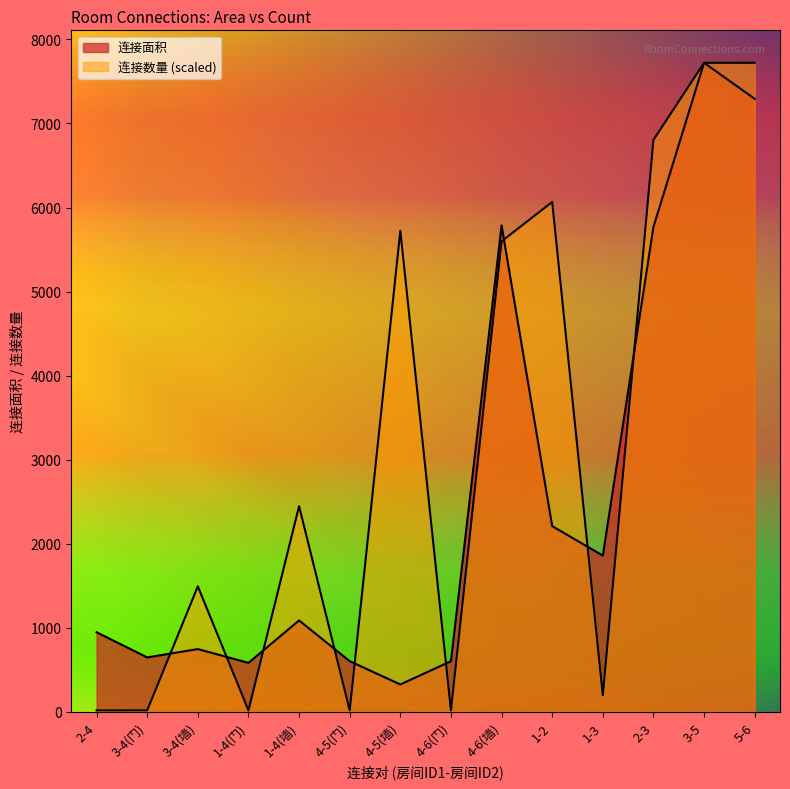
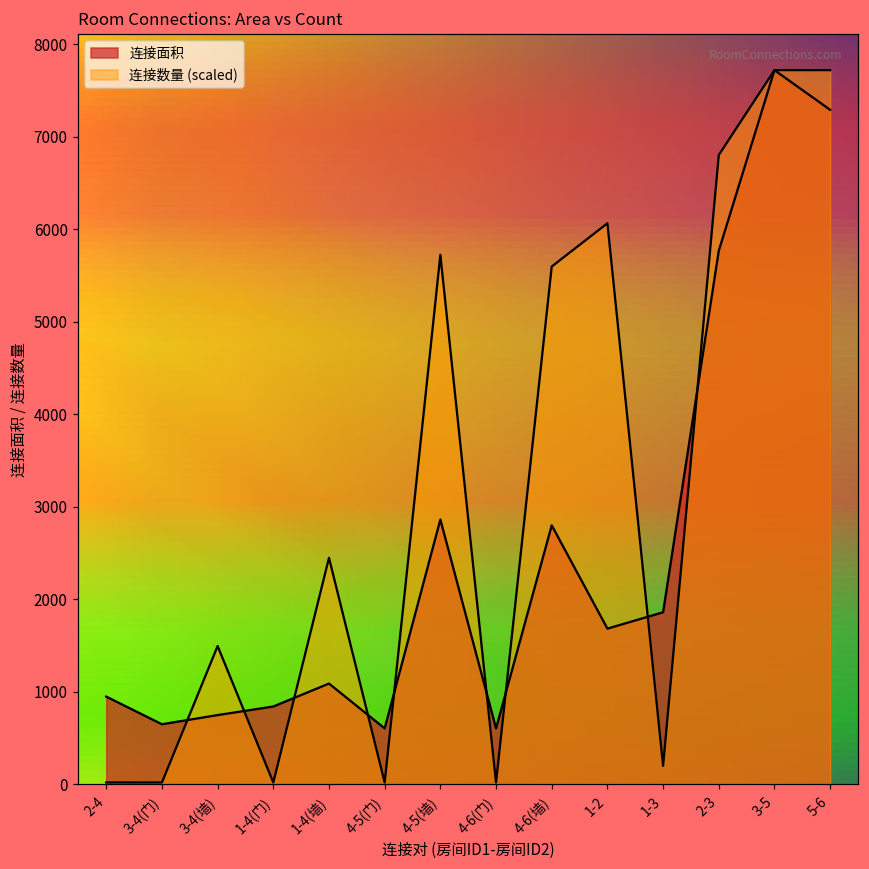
  {
    "连接面积": {
      "2-4": 900,
      "3-4(门)": 600,
      "3-4(墙)": 700,
-     "1-4(门)": 600,
+     "1-4(门)": 800,
      "1-4(墙)": 1100,
      "4-5(门)": 600,
-     "4-5(墙)": 300,
+     "4-5(墙)": 2900,
      "4-6(门)": 600,
-     "4-6(墙)": 5800,
-     "1-2": 2200,
+     "4-6(墙)": 2800,
+     "1-2": 1700,
      "1-3": 1900,
      "2-3": 5800,
      "5-6": 7300
    },
    "连接数量 (scaled)": {
      "2-4": 0,
      "3-4(门)": 0,
      "3-4(墙)": 1500,
      "1-4(门)": 0,
      "1-4(墙)": 2400,
      "4-5(门)": 0,
      "4-5(墙)": 5700,
      "4-6(门)": 0,
      "4-6(墙)": 5600,
      "1-2": 6100,
      "1-3": 200,
      "2-3": 6800,
      "5-6": 7700
    }
  }
